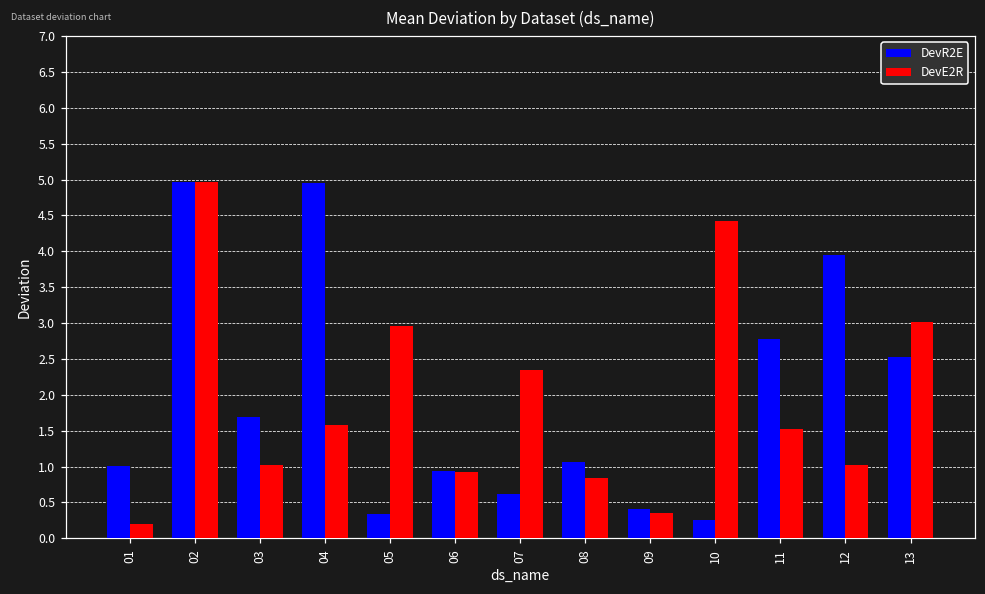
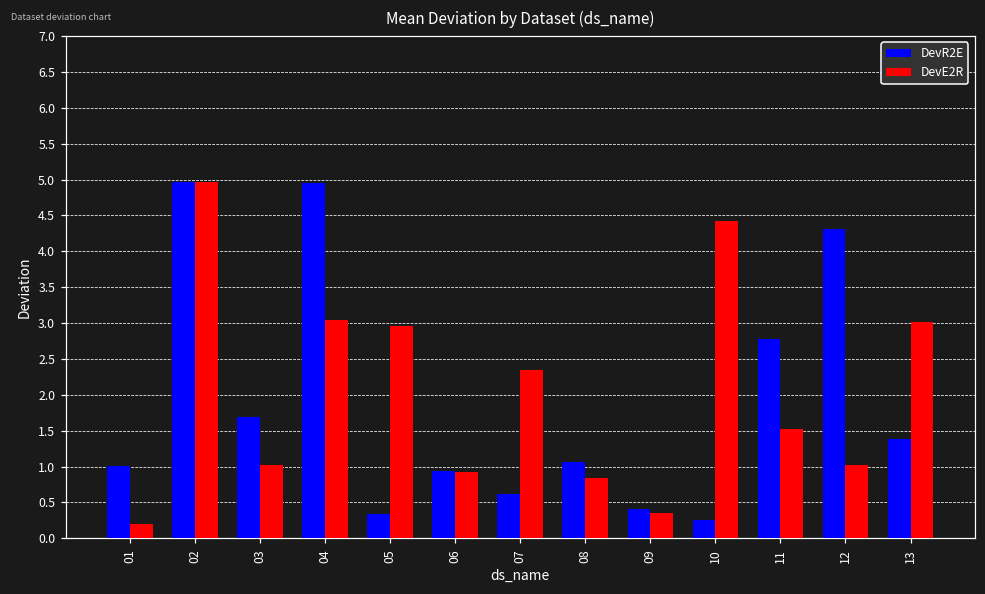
  {
    "DevR2E": {
      "01": 1.0,
      "02": 5.0,
      "03": 1.7,
      "04": 5.0,
      "05": 0.3,
      "06": 0.9,
      "07": 0.6,
      "08": 1.1,
      "09": 0.4,
      "10": 0.3,
      "11": 2.8,
-     "12": 3.9,
-     "13": 2.5
+     "12": 4.3,
+     "13": 1.4
    },
    "DevE2R": {
      "01": 0.2,
      "02": 5.0,
      "03": 1.0,
-     "04": 1.6,
+     "04": 3.0,
      "05": 3.0,
      "06": 0.9,
      "07": 2.4,
      "08": 0.8,
      "09": 0.4,
      "10": 4.4,
      "11": 1.5,
      "12": 1.0,
      "13": 3.0
    }
  }
